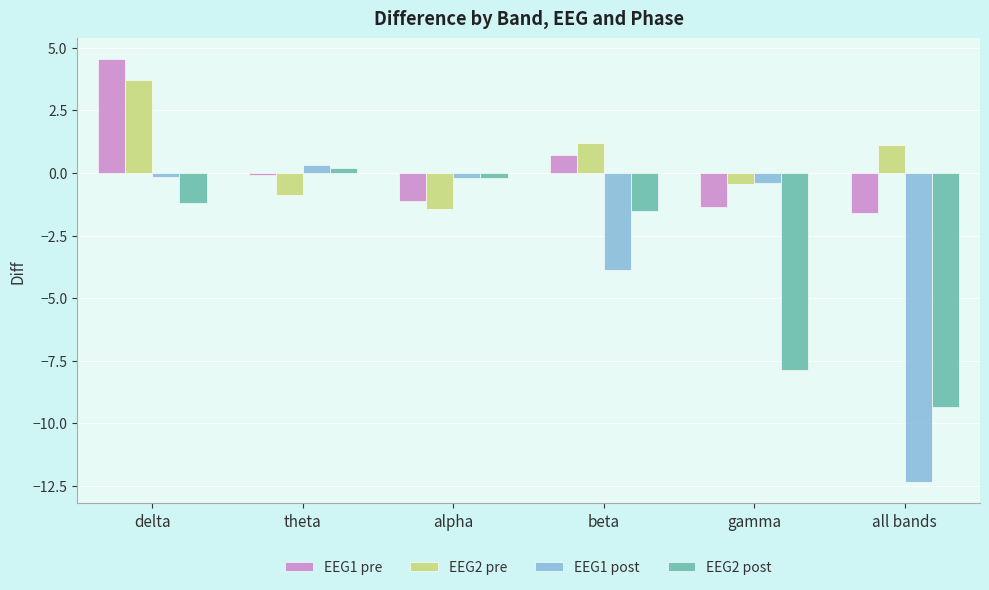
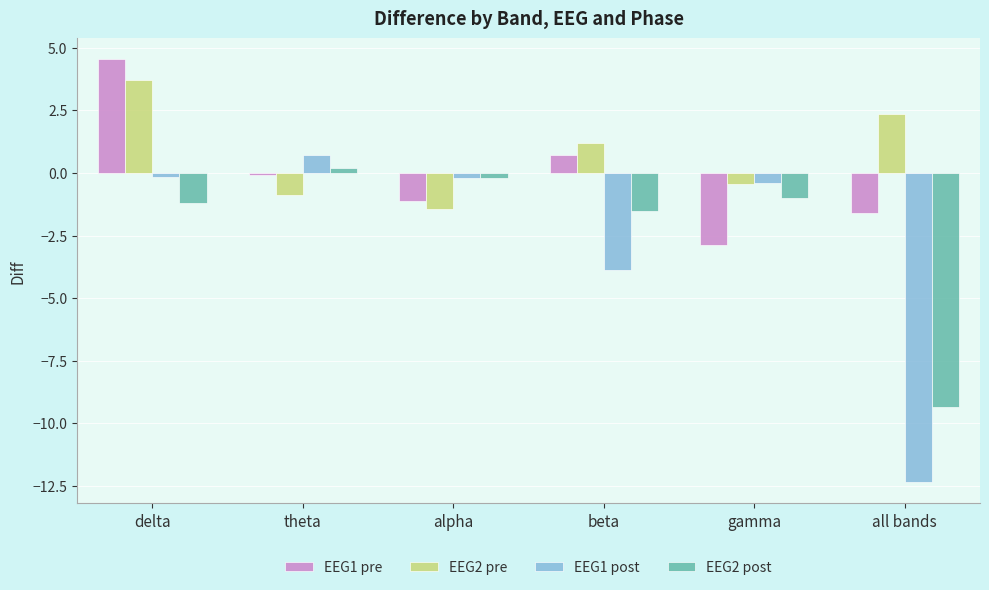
  {
    "EEG1 pre": {
      "delta": 4.5,
      "alpha": -1.1,
      "beta": 0.7,
-     "gamma": -1.3,
+     "gamma": -2.9,
      "all bands": -1.6
    },
    "EEG2 pre": {
      "delta": 3.7,
      "theta": -0.9,
      "alpha": -1.4,
      "beta": 1.2,
      "gamma": -0.4,
-     "all bands": 1.1
+     "all bands": 2.4
    },
    "EEG1 post": {
      "delta": -0.2,
-     "theta": 0.3,
+     "theta": 0.7,
      "alpha": -0.2,
      "beta": -3.9,
      "gamma": -0.4,
      "all bands": -12.4
    },
    "EEG2 post": {
      "delta": -1.2,
      "theta": 0.2,
      "alpha": -0.2,
      "beta": -1.5,
-     "gamma": -7.9,
+     "gamma": -1.0,
      "all bands": -9.3
    }
  }
